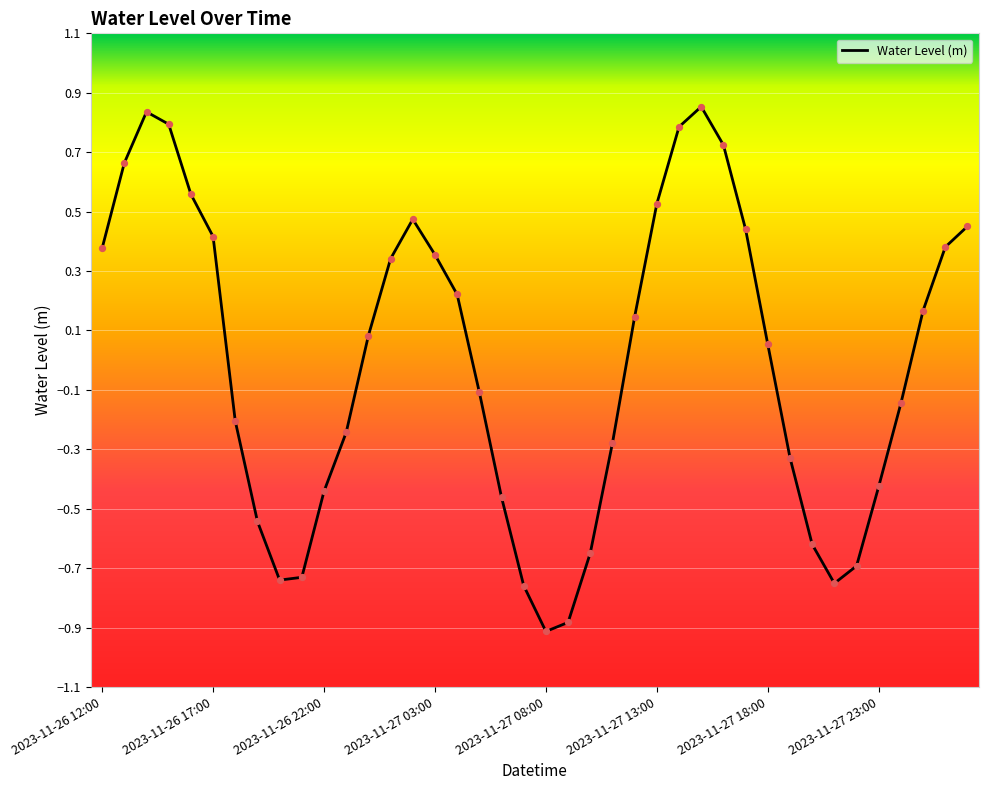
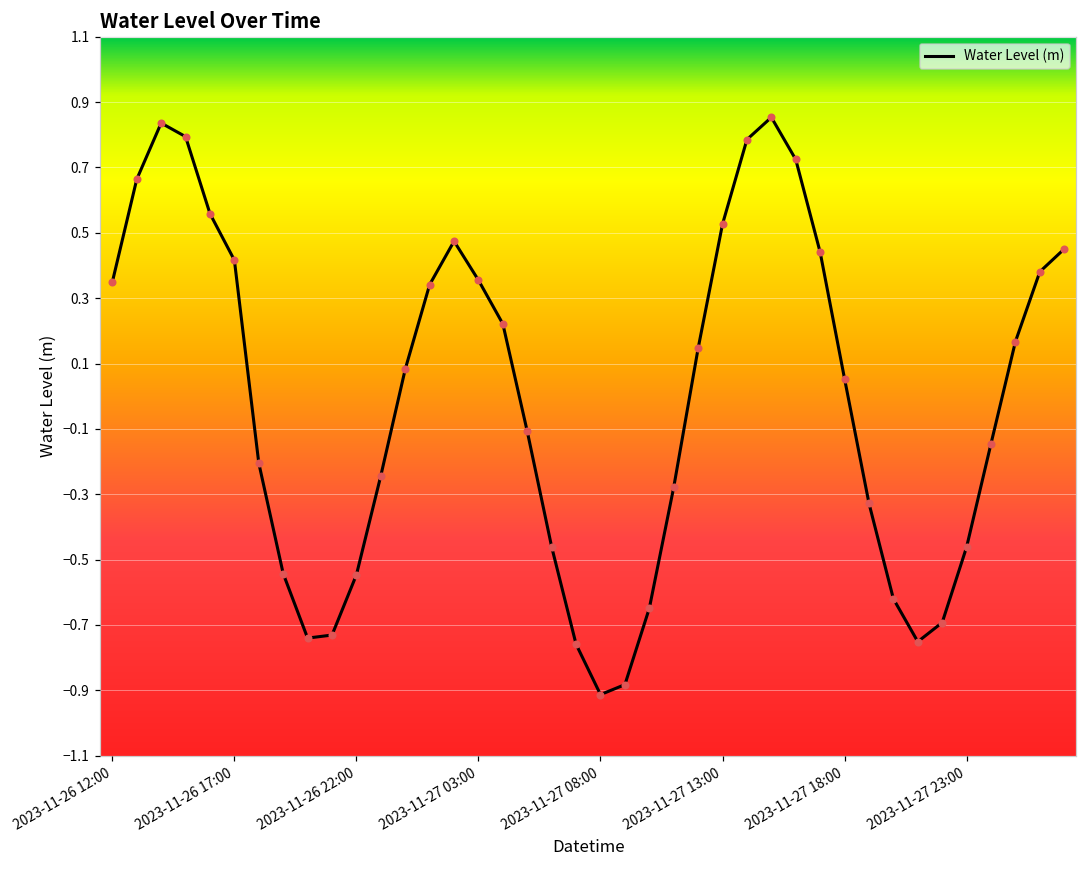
  {
-   "2023-11-26 12:00": 0.38,
+   "2023-11-26 12:00": 0.35,
    "2023-11-26 17:00": 0.42,
-   "2023-11-26 22:00": -0.44,
+   "2023-11-26 22:00": -0.55,
    "2023-11-27 03:00": 0.35,
    "2023-11-27 08:00": -0.91,
    "2023-11-27 13:00": 0.53,
    "2023-11-27 18:00": 0.05,
-   "2023-11-27 23:00": -0.42
+   "2023-11-27 23:00": -0.46
  }
